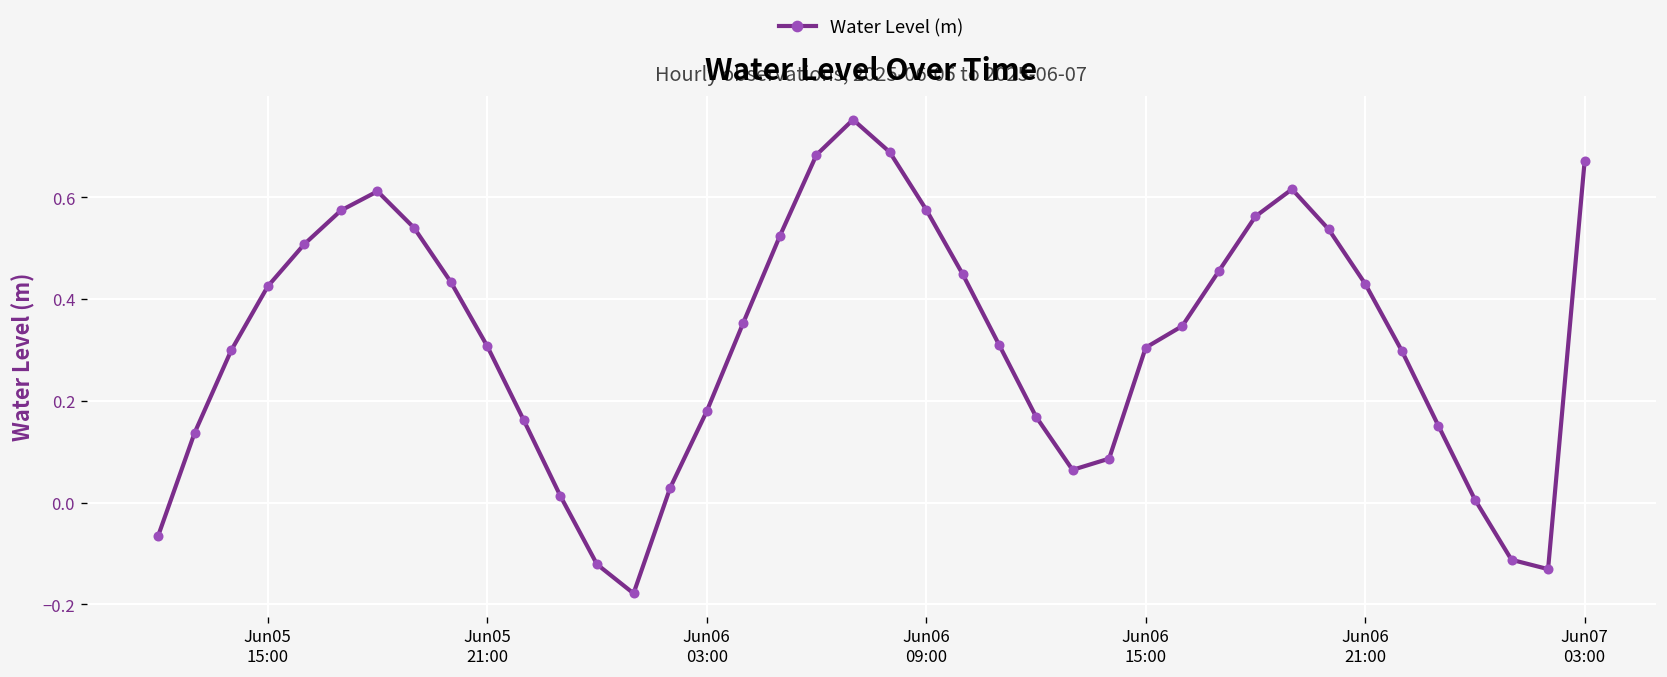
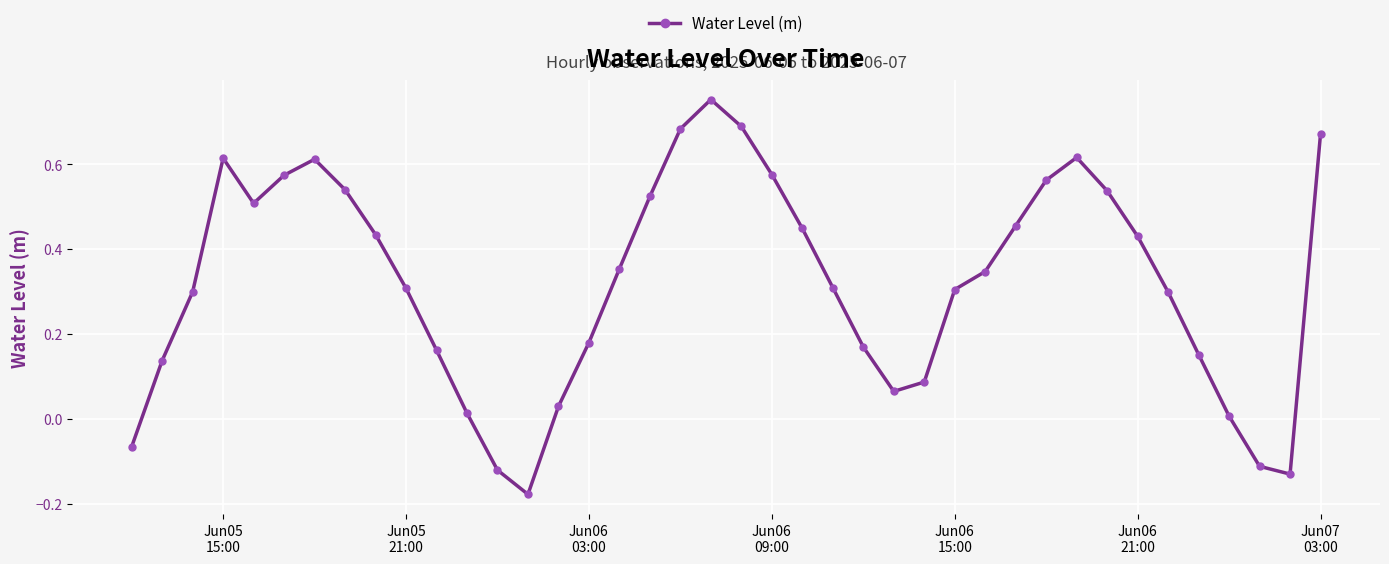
  {
-   "Jun05 15:00": 0.43,
+   "Jun05 15:00": 0.61,
    "Jun05 21:00": 0.31,
    "Jun06 03:00": 0.18,
    "Jun06 09:00": 0.58,
    "Jun06 15:00": 0.30,
    "Jun06 21:00": 0.43,
    "Jun07 03:00": 0.67
  }
